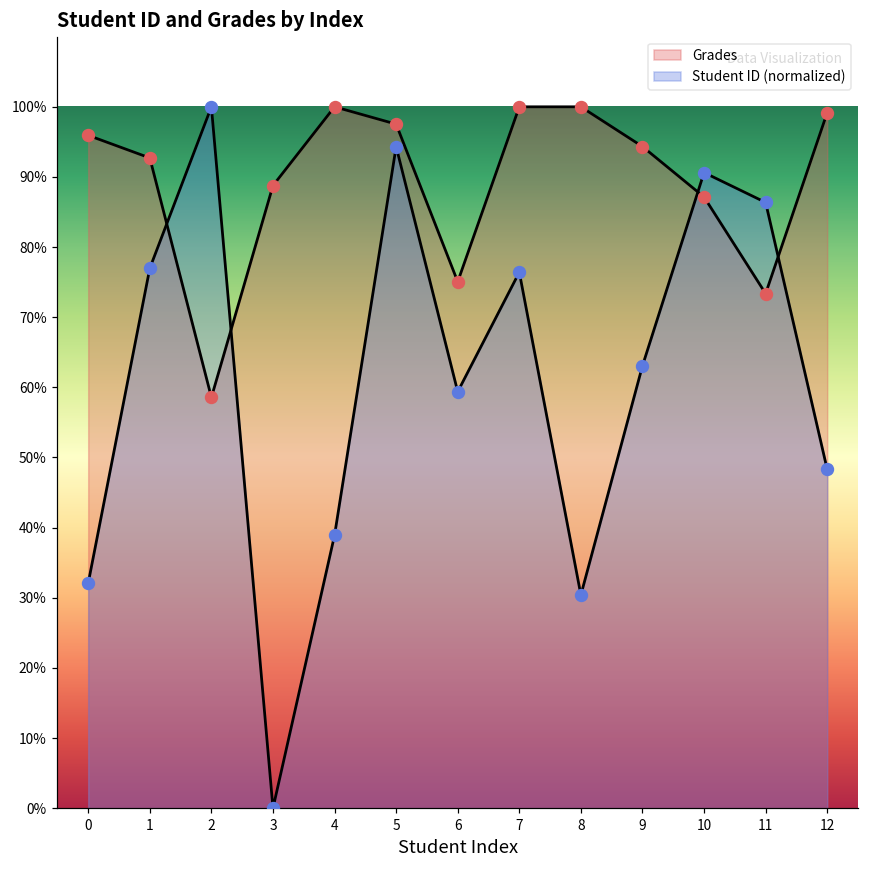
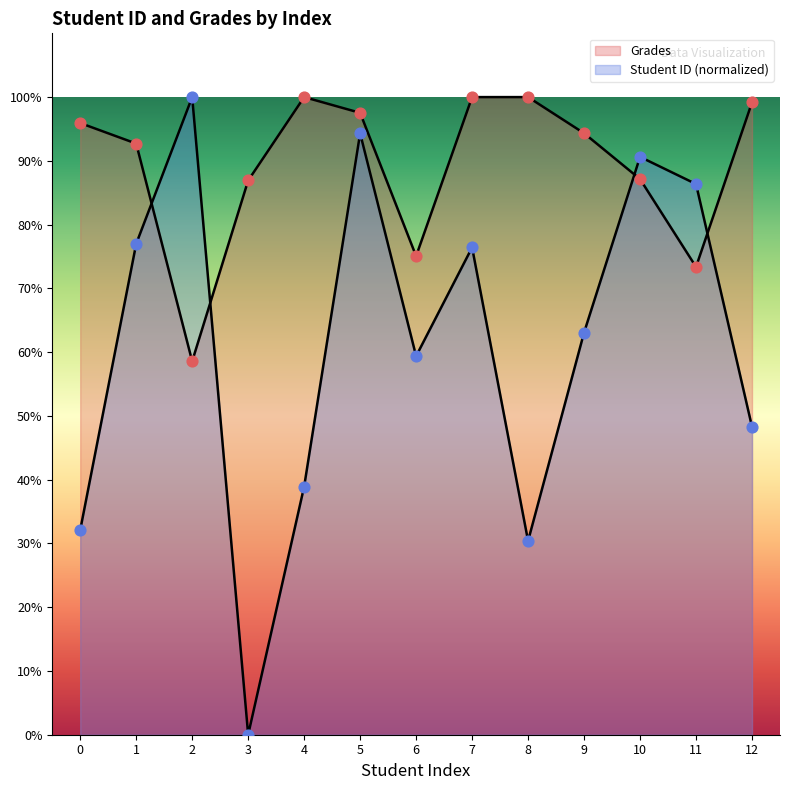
  {
    "Grades": {
      "0": "96%",
      "1": "93%",
      "2": "59%",
-     "3": "89%",
+     "3": "87%",
      "4": "100%",
      "5": "98%",
      "6": "75%",
      "7": "100%",
      "8": "100%",
      "9": "94%",
      "10": "87%",
      "11": "73%",
      "12": "99%"
    },
    "Student ID (normalized)": {
      "0": "32%",
      "1": "77%",
      "2": "100%",
      "3": "0%",
      "4": "39%",
      "5": "94%",
      "6": "59%",
      "7": "76%",
      "8": "30%",
      "9": "63%",
      "10": "91%",
      "11": "86%",
      "12": "48%"
    }
  }
